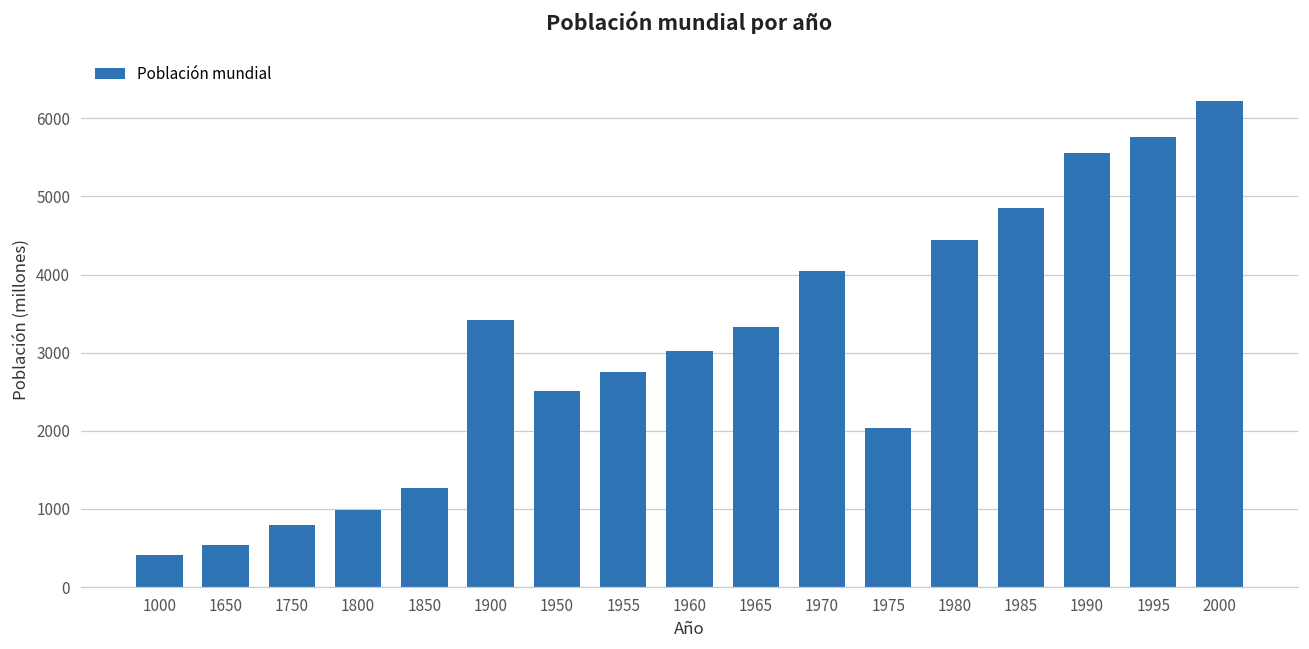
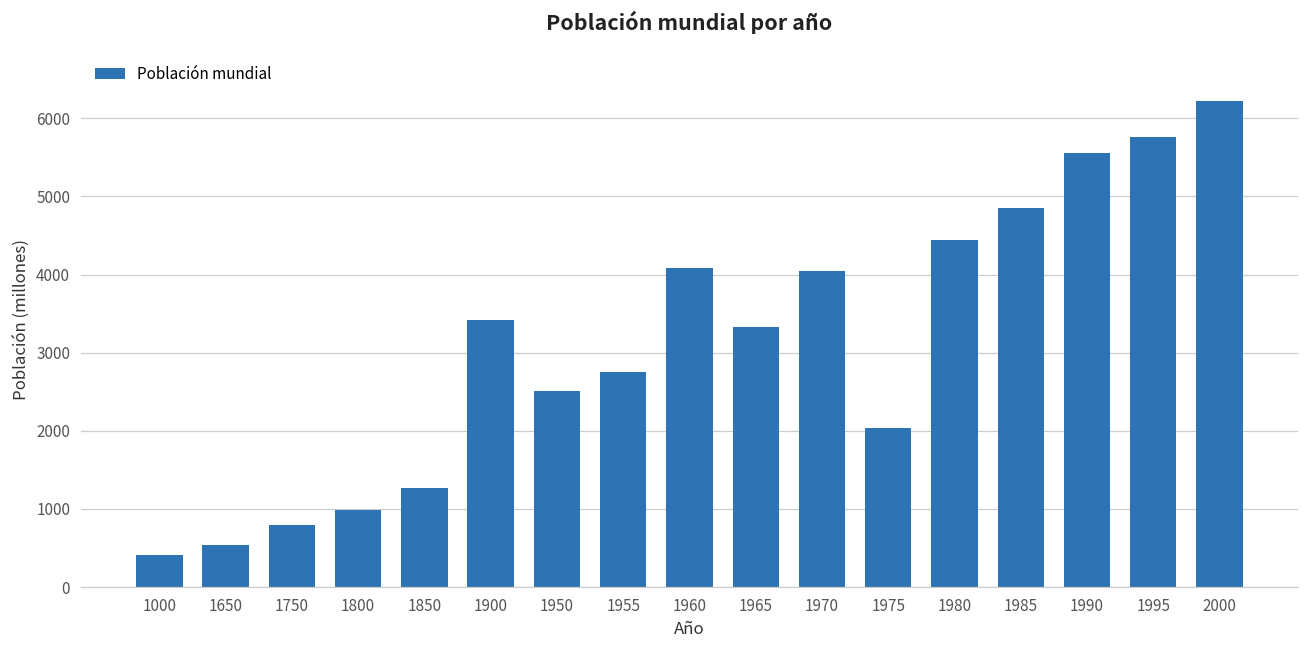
  {
    "1000": 400,
    "1650": 500,
    "1750": 800,
    "1800": 1000,
    "1850": 1300,
    "1900": 3400,
    "1950": 2500,
    "1955": 2800,
-   "1960": 3000,
+   "1960": 4100,
    "1965": 3300,
    "1970": 4000,
    "1975": 2000,
    "1980": 4400,
    "1985": 4900,
    "1990": 5600,
    "1995": 5800,
    "2000": 6200
  }
